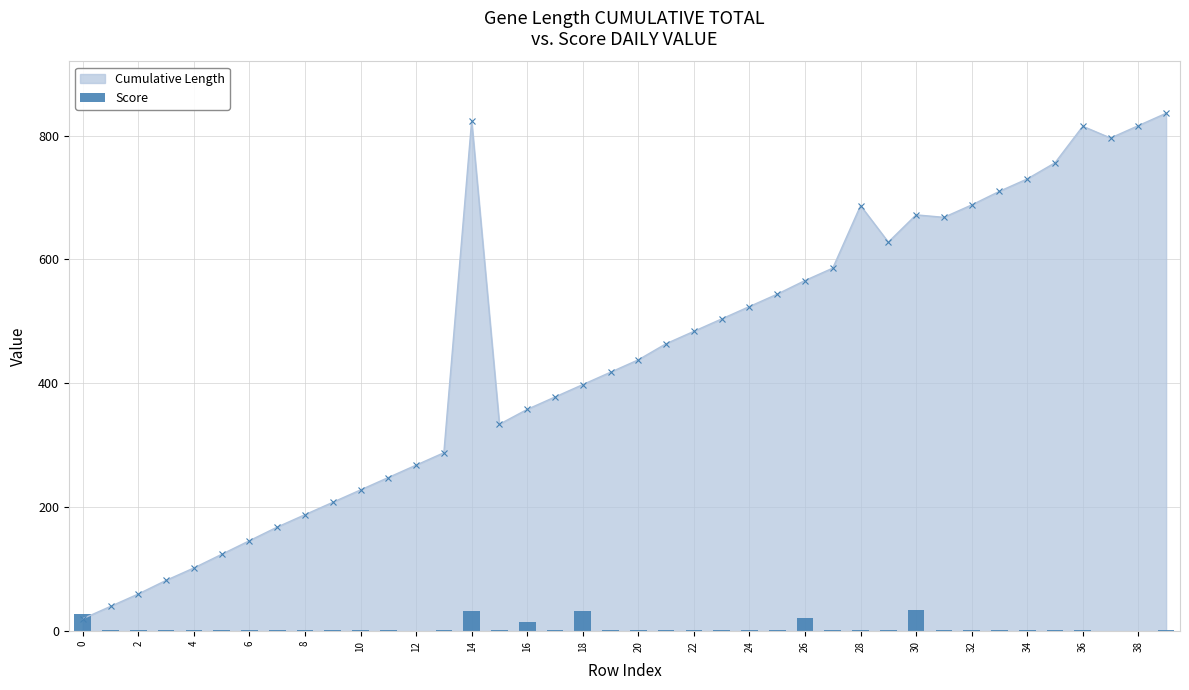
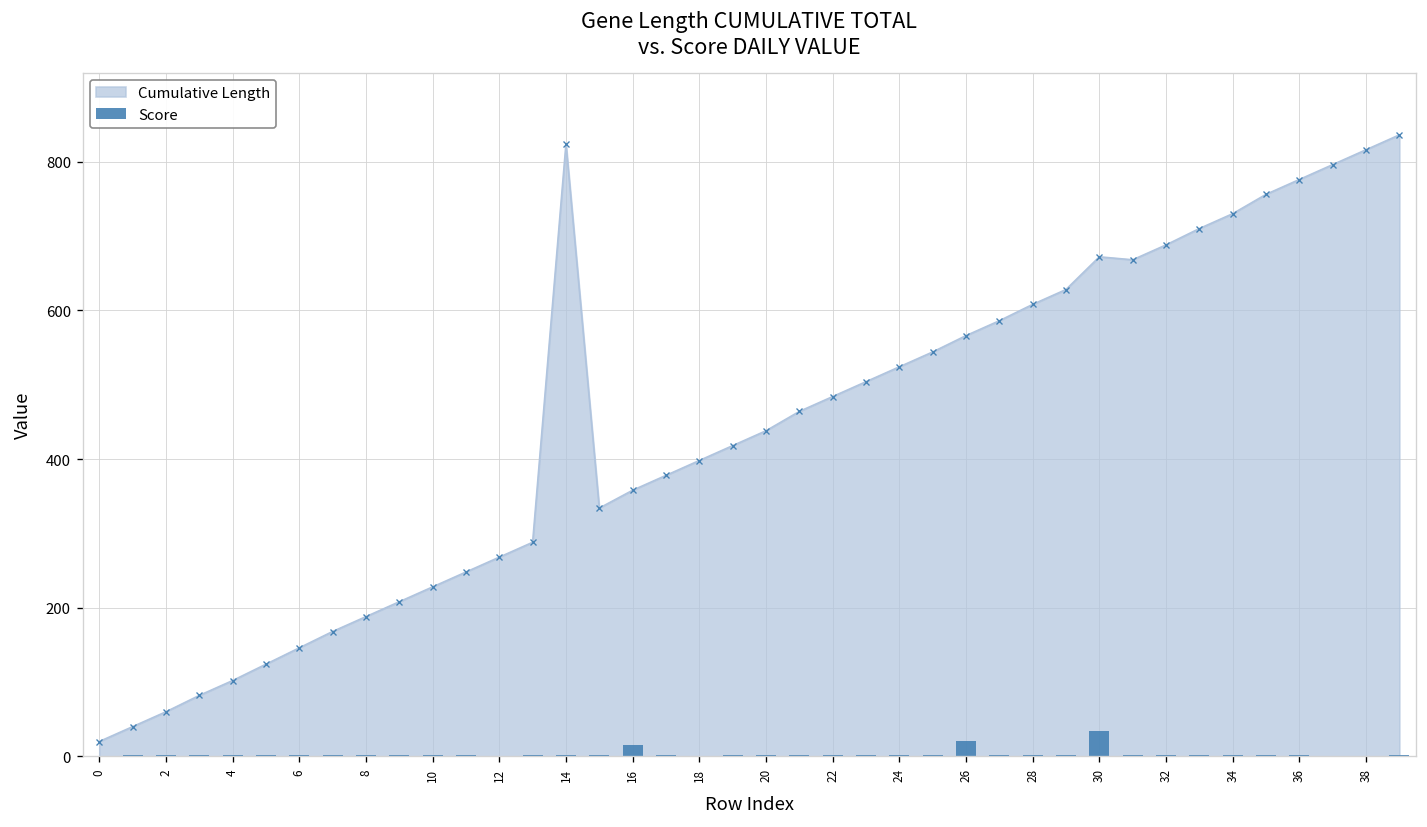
  {
    "Cumulative Length": {
      "0": 20,
      "2": 60,
      "4": 100,
      "6": 150,
      "8": 190,
      "10": 230,
      "12": 270,
      "14": 820,
      "16": 360,
      "18": 400,
      "20": 440,
      "22": 480,
      "24": 520,
      "26": 570,
-     "28": 690,
+     "28": 610,
      "30": 670,
      "32": 690,
      "34": 730,
-     "36": 820,
+     "36": 780,
      "38": 820
    },
    "Score": {
-     "0": 30,
-     "14": 30,
+     "0": 0,
+     "14": 0,
      "16": 20,
-     "18": 30,
+     "18": 0,
      "26": 20,
      "30": 30,
      "38": 0
    }
  }
